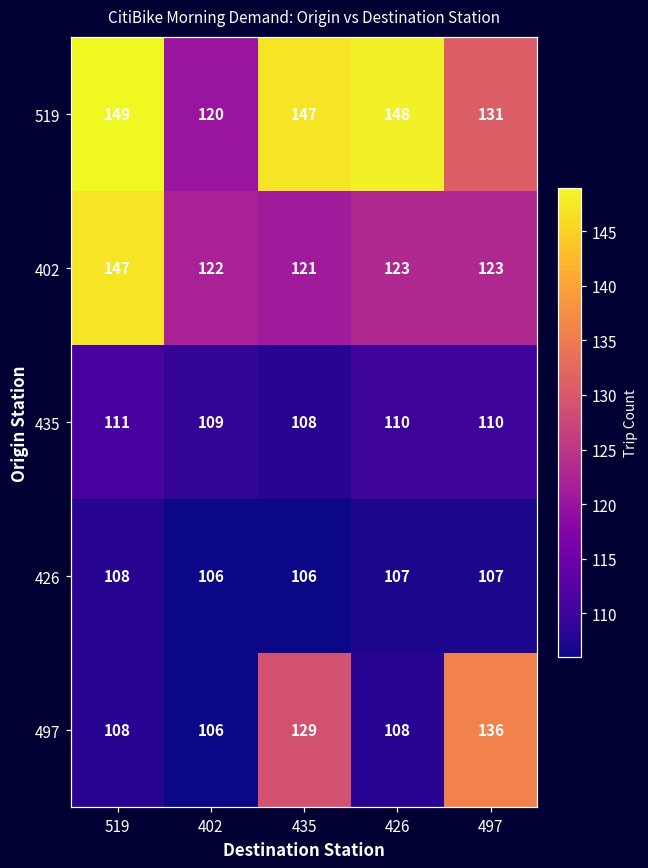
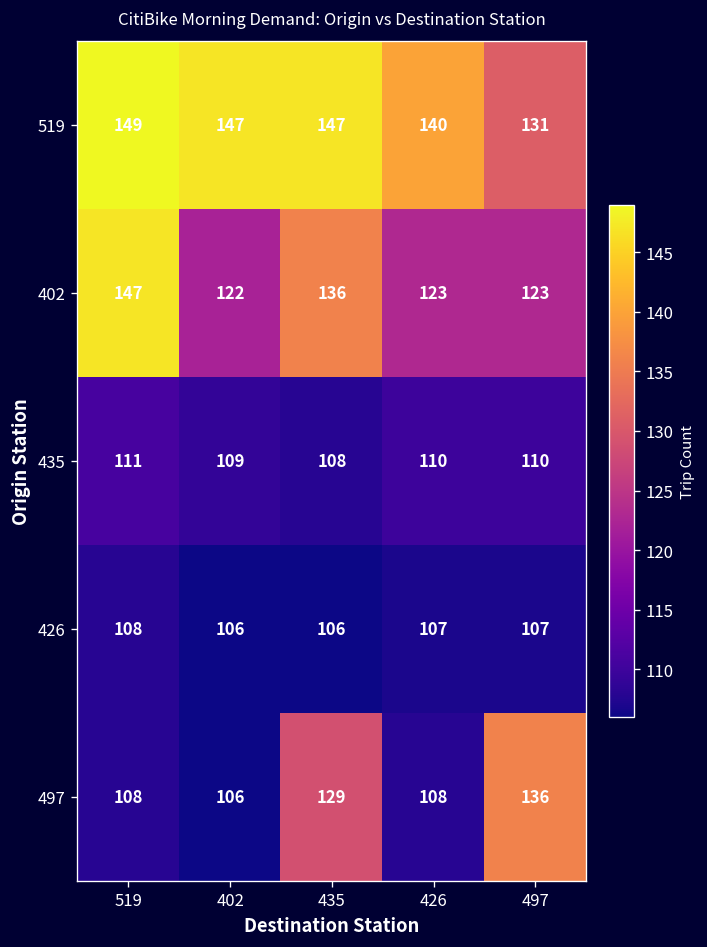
  {
    "519": {
      "519": 149,
-     "402": 120,
+     "402": 147,
      "435": 147,
-     "426": 148,
+     "426": 140,
      "497": 131
    },
    "402": {
      "519": 147,
      "402": 122,
-     "435": 121,
+     "435": 136,
      "426": 123,
      "497": 123
    },
    "435": {
      "519": 111,
      "402": 109,
      "435": 108,
      "426": 110,
      "497": 110
    },
    "426": {
      "519": 108,
      "402": 106,
      "435": 106,
      "426": 107,
      "497": 107
    },
    "497": {
      "519": 108,
      "402": 106,
      "435": 129,
      "426": 108,
      "497": 136
    }
  }
